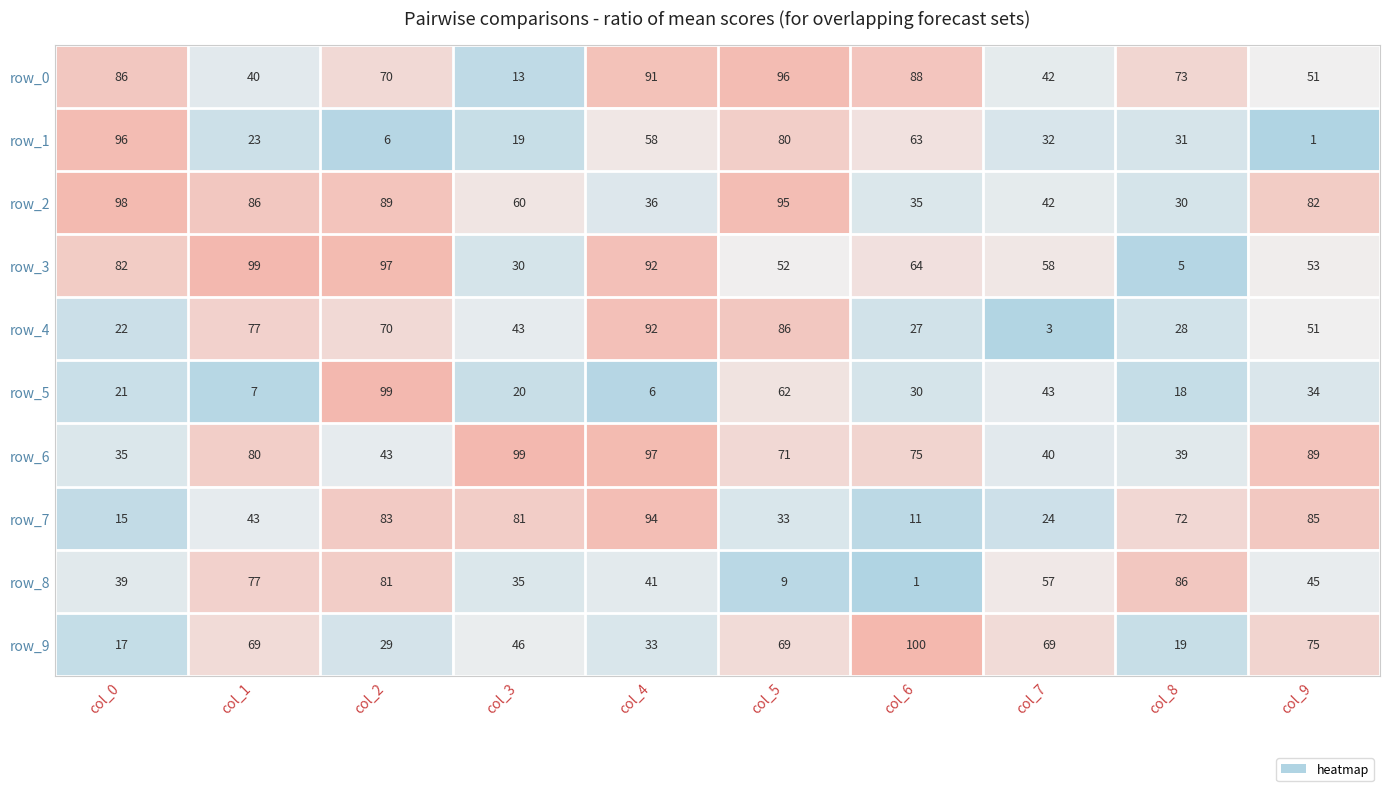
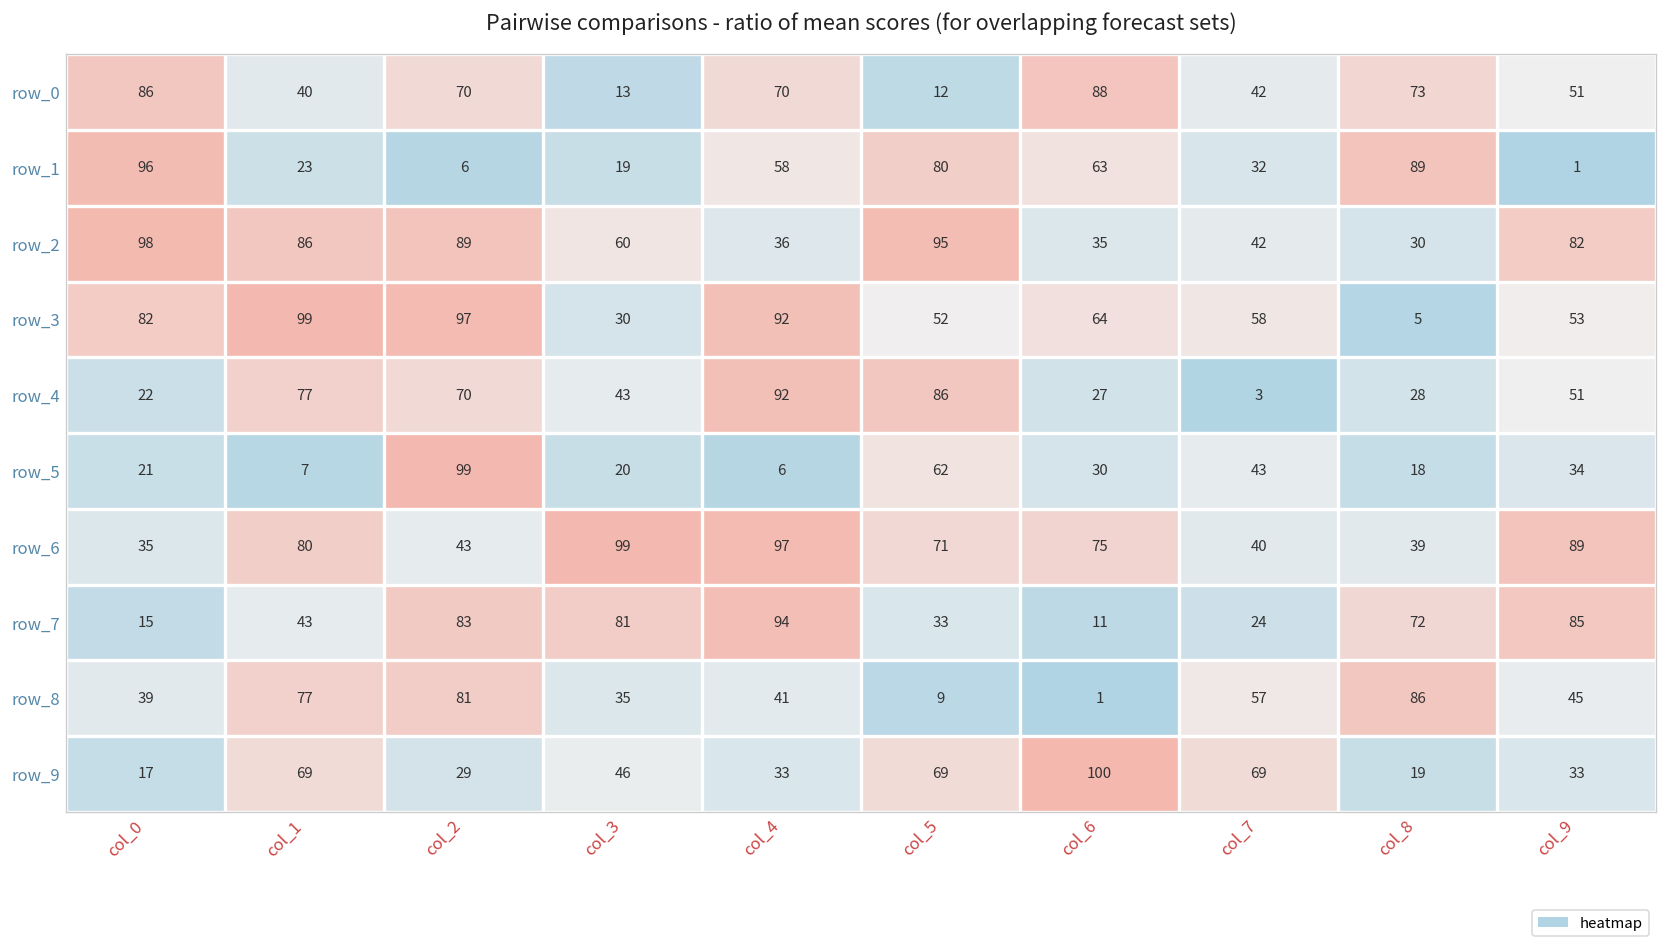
  {
    "row_0": {
      "col_0": 86,
      "col_1": 40,
      "col_2": 70,
      "col_3": 13,
-     "col_4": 91,
-     "col_5": 96,
+     "col_4": 70,
+     "col_5": 12,
      "col_6": 88,
      "col_7": 42,
      "col_8": 73,
      "col_9": 51
    },
    "row_1": {
      "col_0": 96,
      "col_1": 23,
      "col_2": 6,
      "col_3": 19,
      "col_4": 58,
      "col_5": 80,
      "col_6": 63,
      "col_7": 32,
-     "col_8": 31,
+     "col_8": 89,
      "col_9": 1
    },
    "row_2": {
      "col_0": 98,
      "col_1": 86,
      "col_2": 89,
      "col_3": 60,
      "col_4": 36,
      "col_5": 95,
      "col_6": 35,
      "col_7": 42,
      "col_8": 30,
      "col_9": 82
    },
    "row_3": {
      "col_0": 82,
      "col_1": 99,
      "col_2": 97,
      "col_3": 30,
      "col_4": 92,
      "col_5": 52,
      "col_6": 64,
      "col_7": 58,
      "col_8": 5,
      "col_9": 53
    },
    "row_4": {
      "col_0": 22,
      "col_1": 77,
      "col_2": 70,
      "col_3": 43,
      "col_4": 92,
      "col_5": 86,
      "col_6": 27,
      "col_7": 3,
      "col_8": 28,
      "col_9": 51
    },
    "row_5": {
      "col_0": 21,
      "col_1": 7,
      "col_2": 99,
      "col_3": 20,
      "col_4": 6,
      "col_5": 62,
      "col_6": 30,
      "col_7": 43,
      "col_8": 18,
      "col_9": 34
    },
    "row_6": {
      "col_0": 35,
      "col_1": 80,
      "col_2": 43,
      "col_3": 99,
      "col_4": 97,
      "col_5": 71,
      "col_6": 75,
      "col_7": 40,
      "col_8": 39,
      "col_9": 89
    },
    "row_7": {
      "col_0": 15,
      "col_1": 43,
      "col_2": 83,
      "col_3": 81,
      "col_4": 94,
      "col_5": 33,
      "col_6": 11,
      "col_7": 24,
      "col_8": 72,
      "col_9": 85
    },
    "row_8": {
      "col_0": 39,
      "col_1": 77,
      "col_2": 81,
      "col_3": 35,
      "col_4": 41,
      "col_5": 9,
      "col_6": 1,
      "col_7": 57,
      "col_8": 86,
      "col_9": 45
    },
    "row_9": {
      "col_0": 17,
      "col_1": 69,
      "col_2": 29,
      "col_3": 46,
      "col_4": 33,
      "col_5": 69,
      "col_6": 100,
      "col_7": 69,
      "col_8": 19,
-     "col_9": 75
+     "col_9": 33
    }
  }
